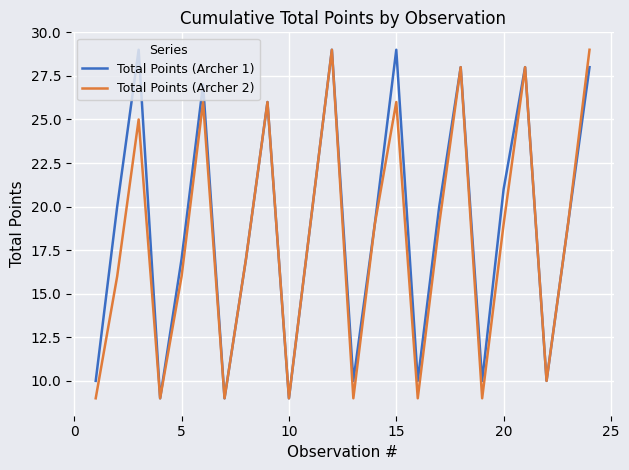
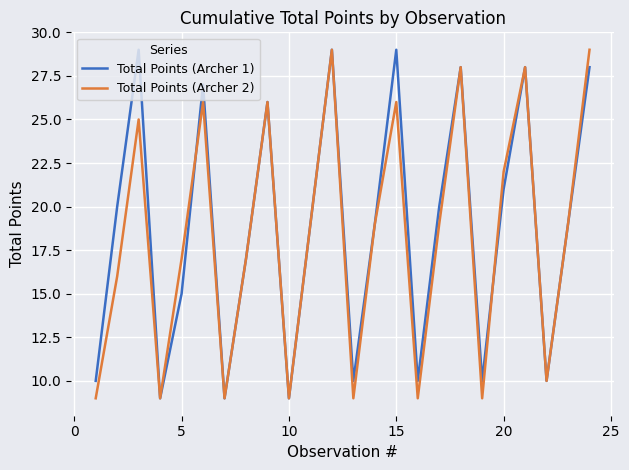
  {
    "Total Points (Archer 1)": {
-     "5": 17,
+     "5": 15,
      "15": 29,
      "20": 21
    },
    "Total Points (Archer 2)": {
-     "5": 16,
+     "5": 17,
      "15": 26,
-     "20": 19
+     "20": 22
    }
  }
